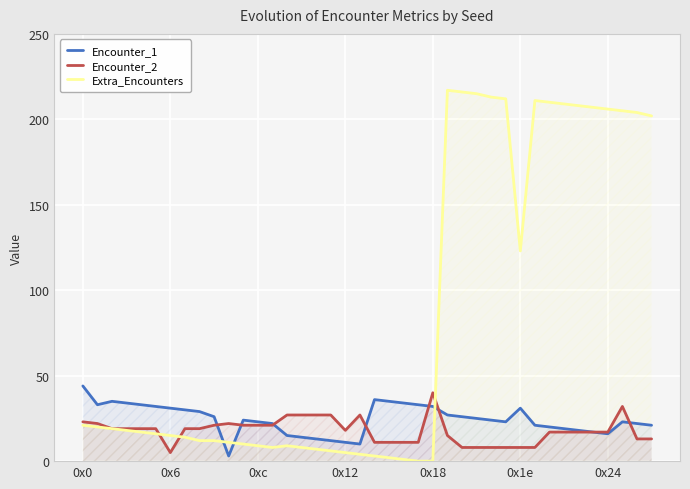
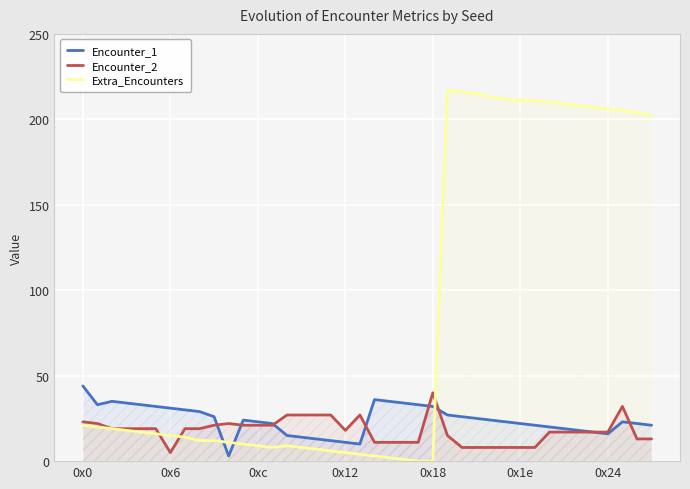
  {
    "Encounter_1": {
      "0x0": 44,
      "0x6": 31,
      "0xc": 23,
      "0x12": 11,
      "0x18": 32,
-     "0x1e": 31
+     "0x1e": 22
    },
    "Encounter_2": {
      "0x0": 23,
      "0x6": 5,
      "0xc": 21,
      "0x12": 18,
      "0x18": 40,
      "0x1e": 8
    },
    "Extra_Encounters": {
      "0x0": 21,
      "0x6": 15,
      "0xc": 9,
      "0x12": 5,
      "0x18": 0,
-     "0x1e": 123,
+     "0x1e": 211,
      "0x24": 206
    }
  }
